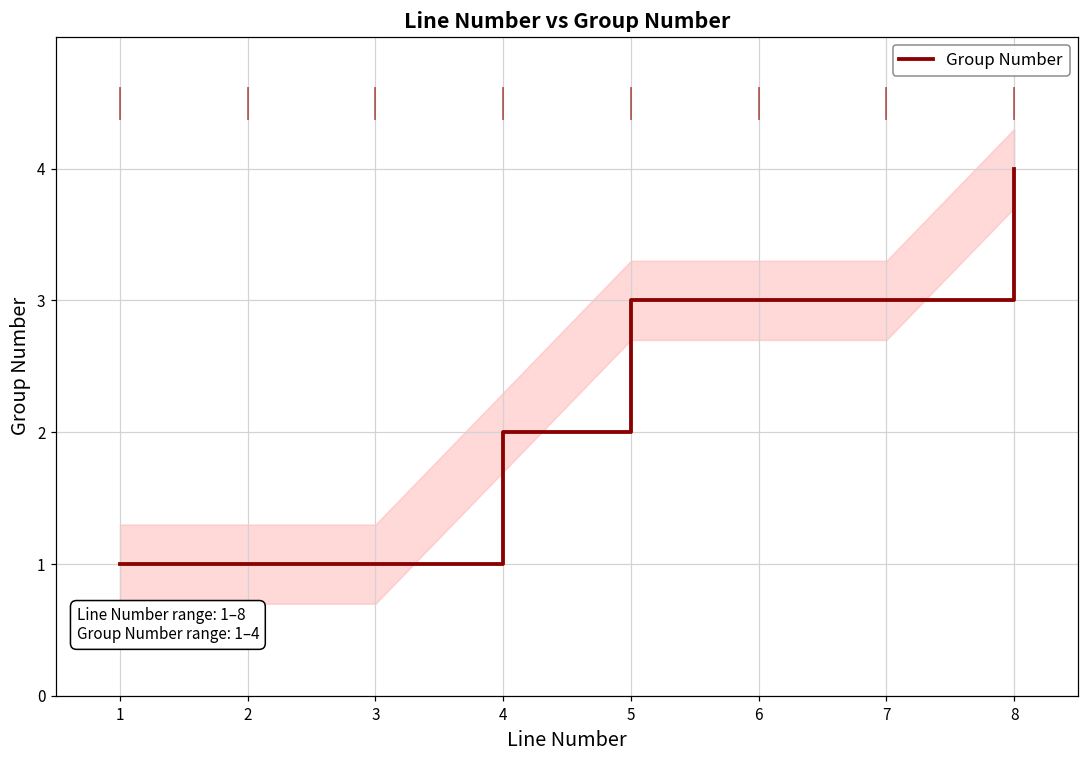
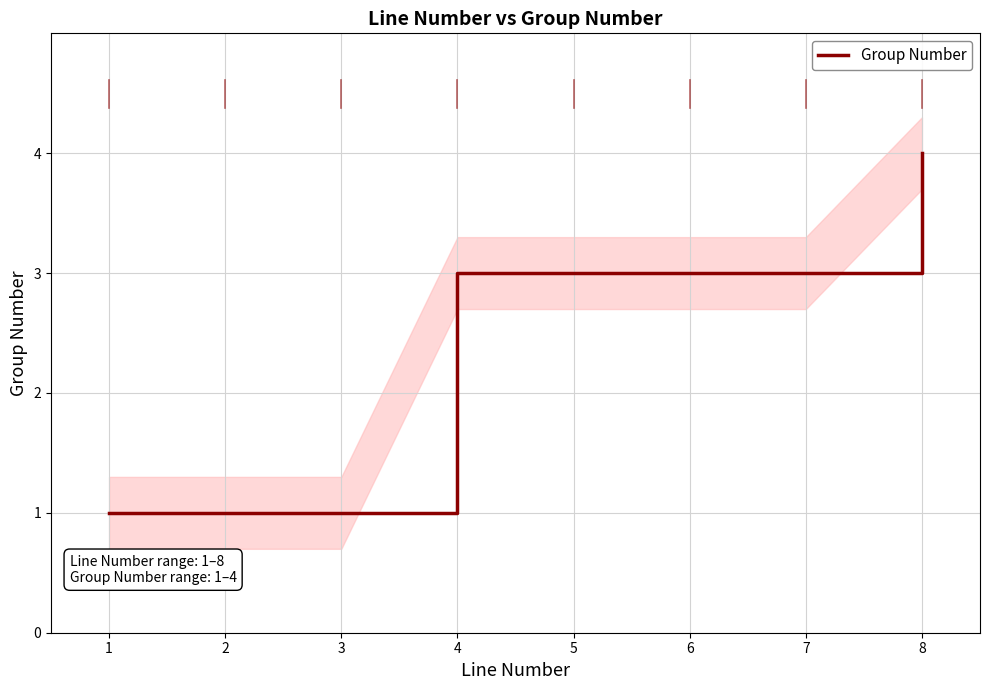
  {
    "Group Number": {
      "1": 1,
      "2": 1,
      "3": 1,
-     "4": 2,
+     "4": 3,
      "5": 3,
      "6": 3,
      "7": 3,
      "8": 4
    }
  }
